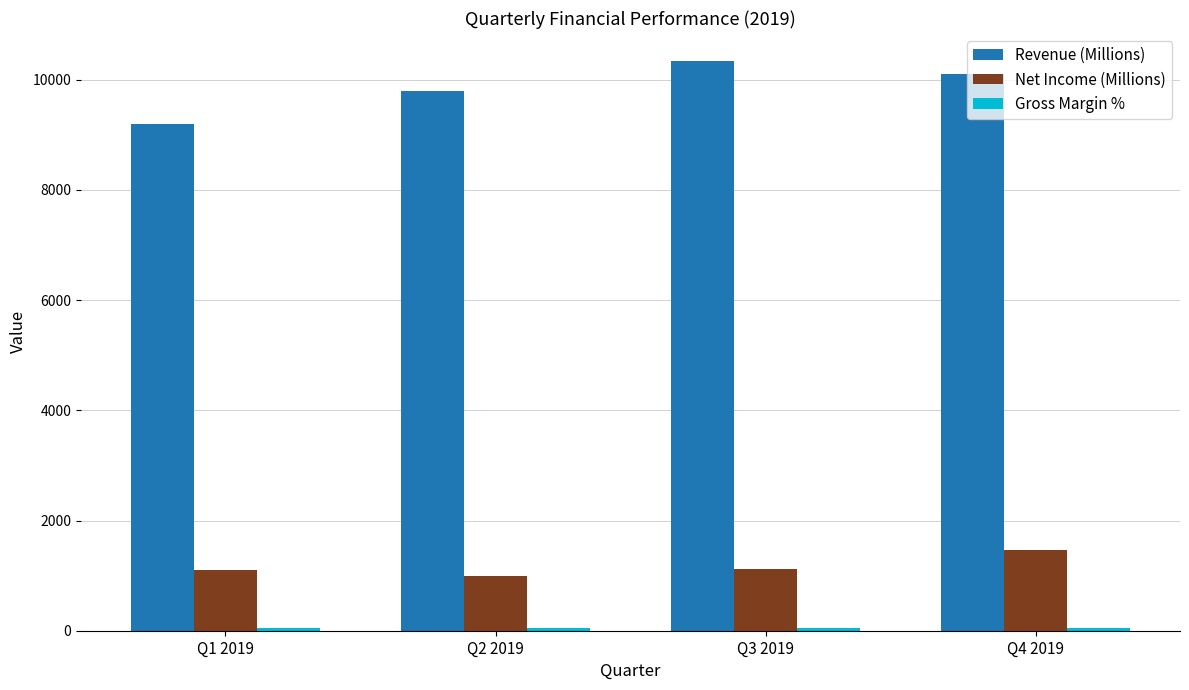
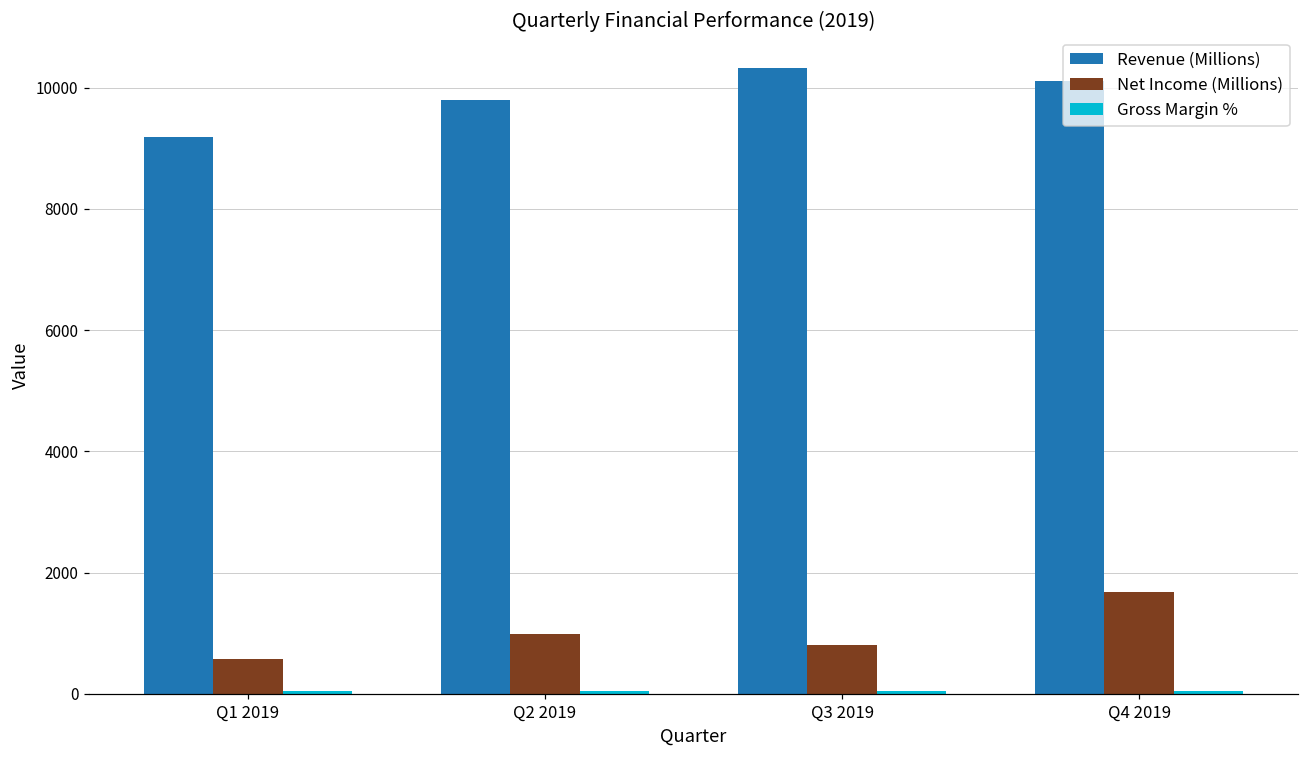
  {
    "Revenue (Millions)": {
      "Q1 2019": 9200,
      "Q2 2019": 9800,
      "Q3 2019": 10300
    },
    "Net Income (Millions)": {
-     "Q1 2019": 1100,
+     "Q1 2019": 600,
      "Q2 2019": 1000,
-     "Q3 2019": 1100,
-     "Q4 2019": 1500
+     "Q3 2019": 800,
+     "Q4 2019": 1700
    }
  }
